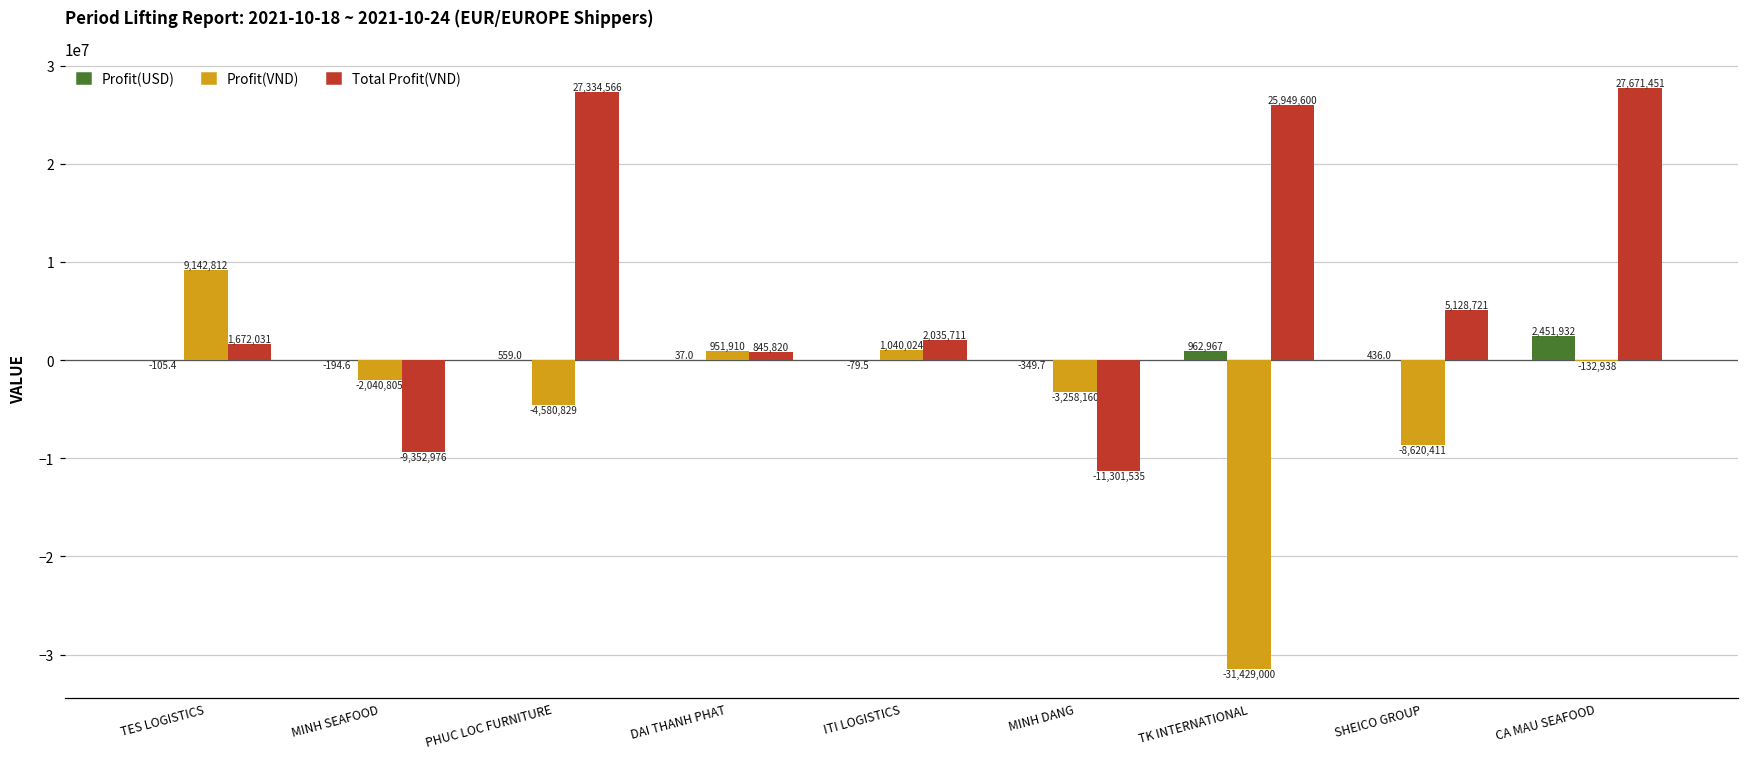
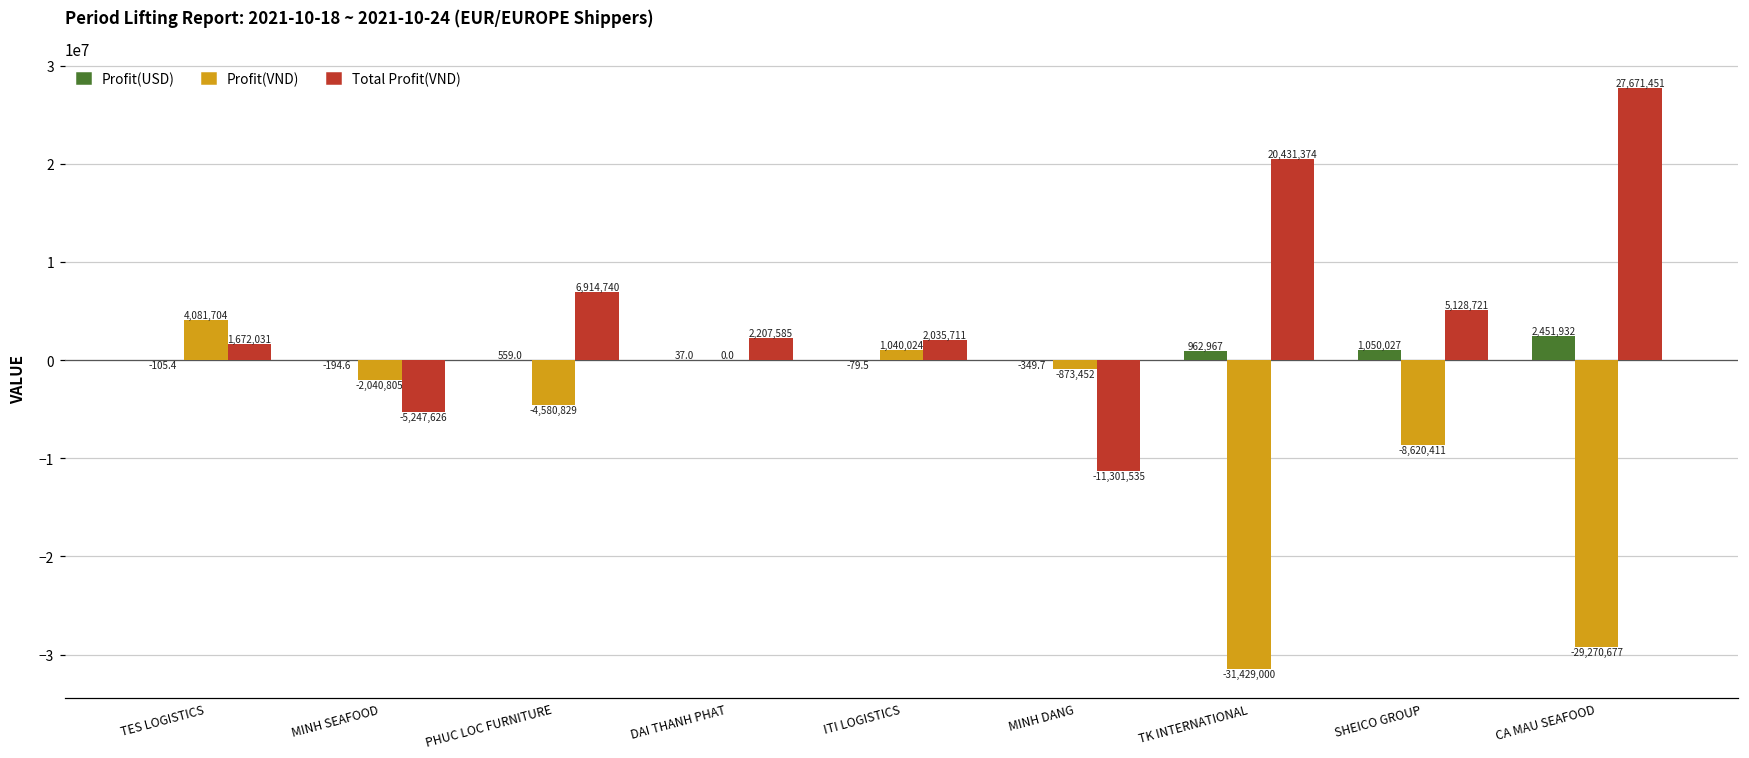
  {
    "Profit(USD)": {
      "TES LOGISTICS": "-105.4",
      "MINH SEAFOOD": "-194.6",
      "PHUC LOC FURNITURE": "559.0",
      "DAI THANH PHAT": "37.0",
      "ITI LOGISTICS": "-79.5",
      "MINH DANG": "-349.7",
-     "SHEICO GROUP": "436.0"
+     "SHEICO GROUP": "1,050,027"
    },
    "Profit(VND)": {
-     "TES LOGISTICS": "9,142,812",
+     "TES LOGISTICS": "4,081,704",
      "MINH SEAFOOD": "-2,040,805",
      "PHUC LOC FURNITURE": "-4,580,829",
-     "DAI THANH PHAT": "951,910",
+     "DAI THANH PHAT": "0.0",
      "ITI LOGISTICS": "1,040,024",
-     "MINH DANG": "-3,258,160",
+     "MINH DANG": "-873,452",
      "TK INTERNATIONAL": "-31,429,000",
      "SHEICO GROUP": "-8,620,411",
-     "CA MAU SEAFOOD": "-132,938"
+     "CA MAU SEAFOOD": "-29,270,677"
    },
    "Total Profit(VND)": {
      "TES LOGISTICS": "1,672,031",
-     "MINH SEAFOOD": "-9,352,976",
-     "PHUC LOC FURNITURE": "27,334,566",
-     "DAI THANH PHAT": "845,820",
+     "MINH SEAFOOD": "-5,247,626",
+     "PHUC LOC FURNITURE": "6,914,740",
+     "DAI THANH PHAT": "2,207,585",
      "ITI LOGISTICS": "2,035,711",
      "MINH DANG": "-11,301,535",
-     "TK INTERNATIONAL": "25,949,600",
+     "TK INTERNATIONAL": "20,431,374",
      "SHEICO GROUP": "5,128,721",
      "CA MAU SEAFOOD": "27,671,451"
    }
  }
